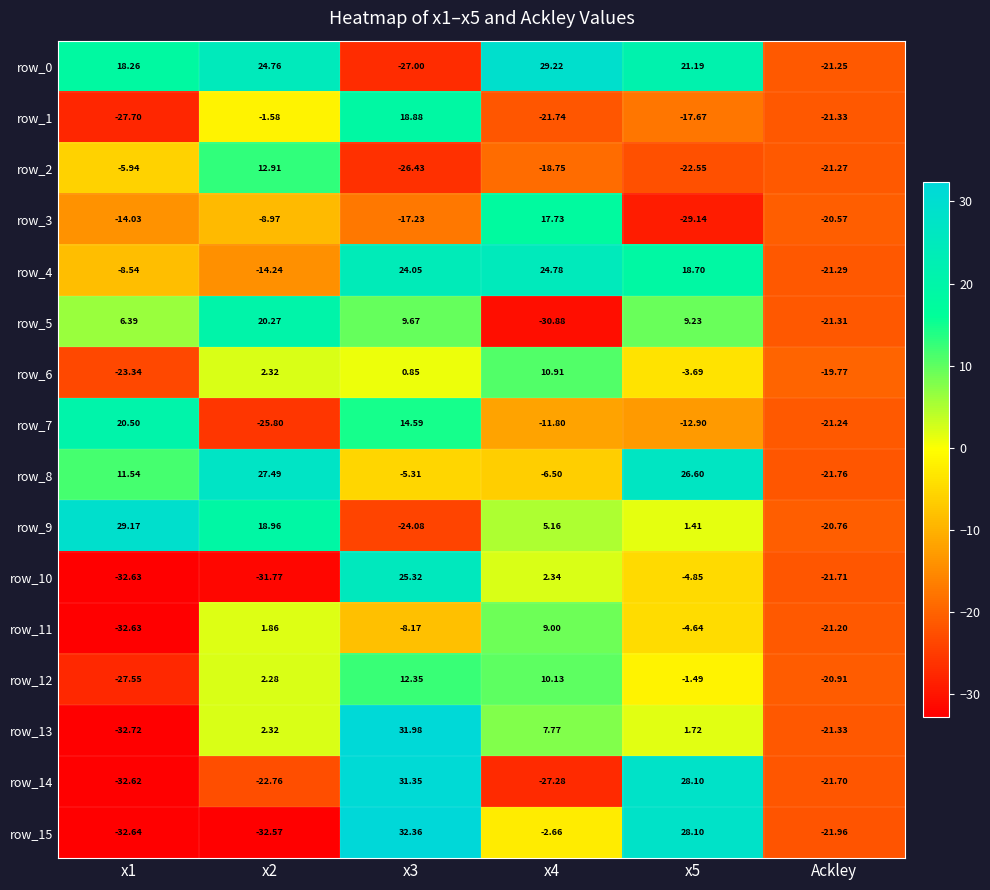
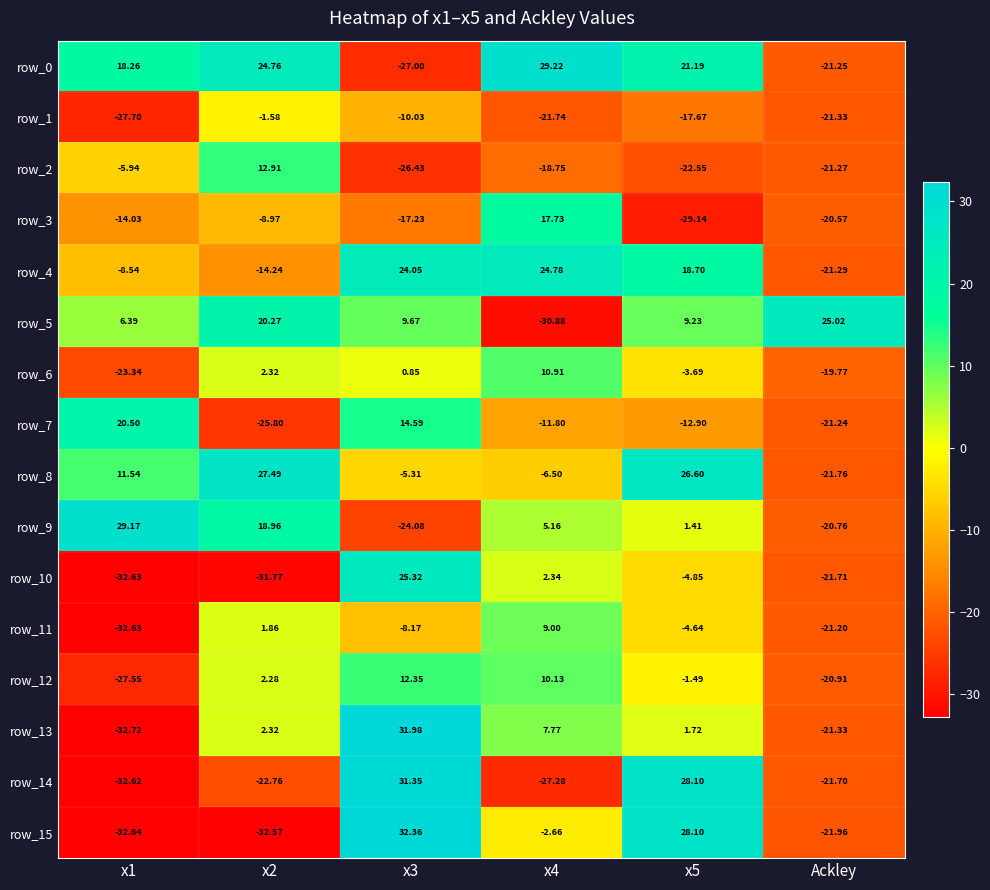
  {
    "row_0": {
      "x1": 18.26,
      "x2": 24.76,
      "x3": -27.00,
      "x4": 29.22,
      "x5": 21.19,
      "Ackley": -21.25
    },
    "row_1": {
      "x1": -27.70,
      "x2": -1.58,
-     "x3": 18.88,
+     "x3": -10.03,
      "x4": -21.74,
      "x5": -17.67,
      "Ackley": -21.33
    },
    "row_2": {
      "x1": -5.94,
      "x2": 12.91,
      "x3": -26.43,
      "x4": -18.75,
      "x5": -22.55,
      "Ackley": -21.27
    },
    "row_3": {
      "x1": -14.03,
      "x2": -8.97,
      "x3": -17.23,
      "x4": 17.73,
      "x5": -29.14,
      "Ackley": -20.57
    },
    "row_4": {
      "x1": -8.54,
      "x2": -14.24,
      "x3": 24.05,
      "x4": 24.78,
      "x5": 18.70,
      "Ackley": -21.29
    },
    "row_5": {
      "x1": 6.39,
      "x2": 20.27,
      "x3": 9.67,
      "x4": -30.88,
      "x5": 9.23,
-     "Ackley": -21.31
+     "Ackley": 25.02
    },
    "row_6": {
      "x1": -23.34,
      "x2": 2.32,
      "x3": 0.85,
      "x4": 10.91,
      "x5": -3.69,
      "Ackley": -19.77
    },
    "row_7": {
      "x1": 20.50,
      "x2": -25.80,
      "x3": 14.59,
      "x4": -11.80,
      "x5": -12.90,
      "Ackley": -21.24
    },
    "row_8": {
      "x1": 11.54,
      "x2": 27.49,
      "x3": -5.31,
      "x4": -6.50,
      "x5": 26.60,
      "Ackley": -21.76
    },
    "row_9": {
      "x1": 29.17,
      "x2": 18.96,
      "x3": -24.08,
      "x4": 5.16,
      "x5": 1.41,
      "Ackley": -20.76
    },
    "row_10": {
      "x1": -32.63,
      "x2": -31.77,
      "x3": 25.32,
      "x4": 2.34,
      "x5": -4.85,
      "Ackley": -21.71
    },
    "row_11": {
      "x1": -32.63,
      "x2": 1.86,
      "x3": -8.17,
      "x4": 9.00,
      "x5": -4.64,
      "Ackley": -21.20
    },
    "row_12": {
      "x1": -27.55,
      "x2": 2.28,
      "x3": 12.35,
      "x4": 10.13,
      "x5": -1.49,
      "Ackley": -20.91
    },
    "row_13": {
      "x1": -32.72,
      "x2": 2.32,
      "x3": 31.98,
      "x4": 7.77,
      "x5": 1.72,
      "Ackley": -21.33
    },
    "row_14": {
      "x1": -32.62,
      "x2": -22.76,
      "x3": 31.35,
      "x4": -27.28,
      "x5": 28.10,
      "Ackley": -21.70
    },
    "row_15": {
      "x1": -32.64,
      "x2": -32.57,
      "x3": 32.36,
      "x4": -2.66,
      "x5": 28.10,
      "Ackley": -21.96
    }
  }
